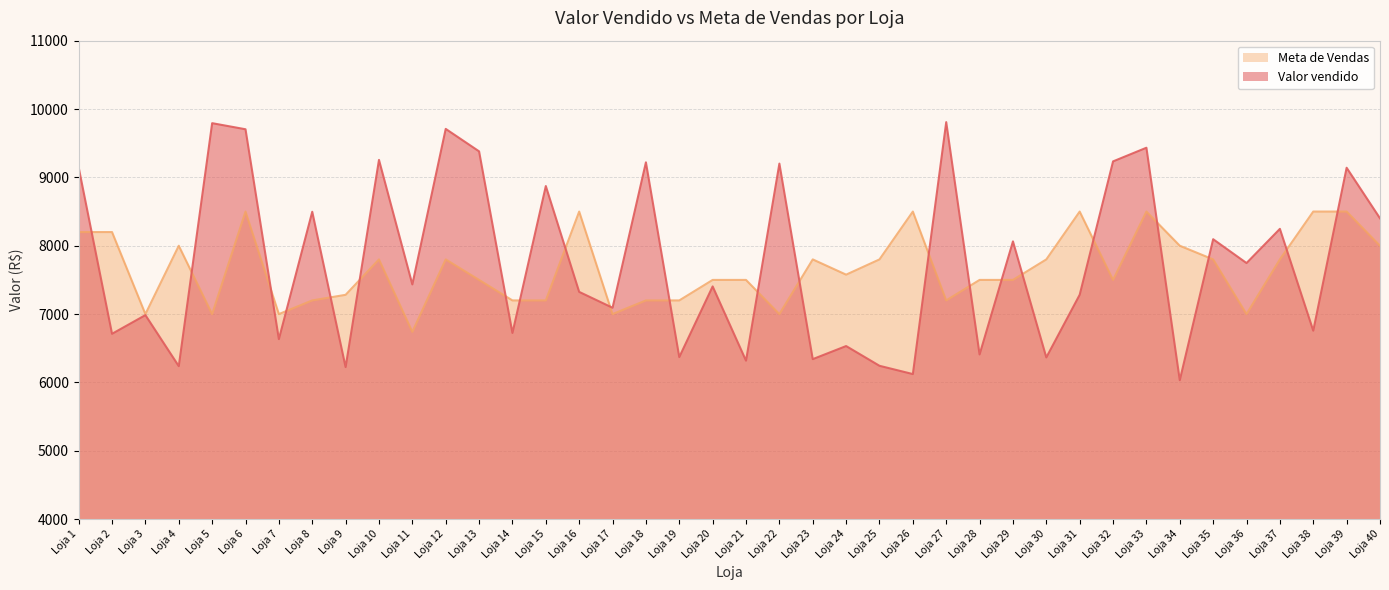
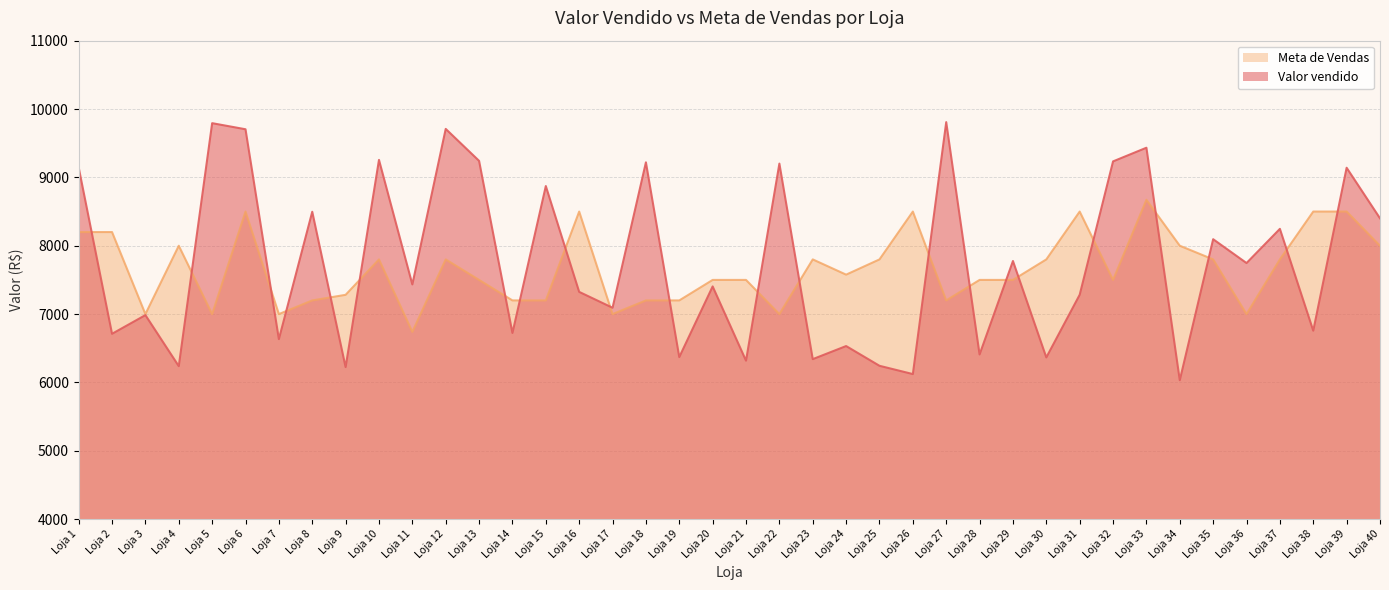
  {
    "Meta de Vendas": {
      "Loja 1": 8200,
      "Loja 2": 8200,
      "Loja 4": 8000,
      "Loja 5": 7000,
      "Loja 6": 8500,
      "Loja 7": 7000,
      "Loja 8": 7200,
      "Loja 9": 7300,
      "Loja 10": 7800,
      "Loja 11": 6700,
      "Loja 12": 7800,
      "Loja 13": 7500,
      "Loja 14": 7200,
      "Loja 15": 7200,
      "Loja 16": 8500,
      "Loja 17": 7000,
      "Loja 18": 7200,
      "Loja 19": 7200,
      "Loja 20": 7500,
      "Loja 21": 7500,
      "Loja 22": 7000,
      "Loja 23": 7800,
      "Loja 24": 7600,
      "Loja 25": 7800,
      "Loja 26": 8500,
      "Loja 27": 7200,
      "Loja 28": 7500,
      "Loja 29": 7500,
      "Loja 30": 7800,
      "Loja 31": 8500,
      "Loja 32": 7500,
-     "Loja 33": 8500,
+     "Loja 33": 8700,
      "Loja 34": 8000,
      "Loja 35": 7800,
      "Loja 36": 7000,
      "Loja 37": 7800,
      "Loja 38": 8500,
      "Loja 39": 8500,
      "Loja 40": 8000
    },
    "Valor vendido": {
      "Loja 1": 9100,
      "Loja 2": 6700,
      "Loja 4": 6200,
      "Loja 5": 9800,
      "Loja 6": 9700,
      "Loja 7": 6600,
      "Loja 8": 8500,
      "Loja 9": 6200,
      "Loja 10": 9300,
      "Loja 11": 7400,
      "Loja 12": 9700,
-     "Loja 13": 9400,
+     "Loja 13": 9200,
      "Loja 14": 6700,
      "Loja 15": 8900,
      "Loja 16": 7300,
      "Loja 17": 7100,
      "Loja 18": 9200,
      "Loja 19": 6400,
      "Loja 20": 7400,
      "Loja 21": 6300,
      "Loja 22": 9200,
      "Loja 23": 6300,
      "Loja 24": 6500,
      "Loja 25": 6200,
      "Loja 26": 6100,
      "Loja 27": 9800,
      "Loja 28": 6400,
-     "Loja 29": 8100,
+     "Loja 29": 7800,
      "Loja 30": 6400,
      "Loja 31": 7300,
      "Loja 32": 9200,
      "Loja 33": 9400,
      "Loja 34": 6000,
      "Loja 35": 8100,
      "Loja 36": 7700,
      "Loja 37": 8200,
      "Loja 38": 6800,
      "Loja 39": 9100,
      "Loja 40": 8400
    }
  }
